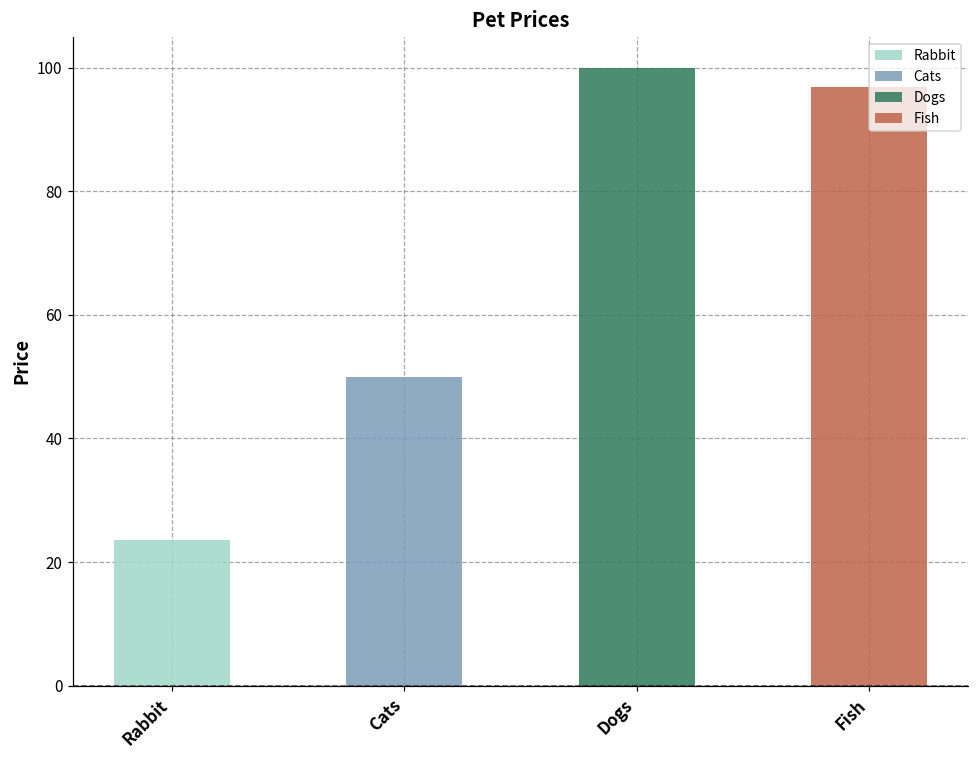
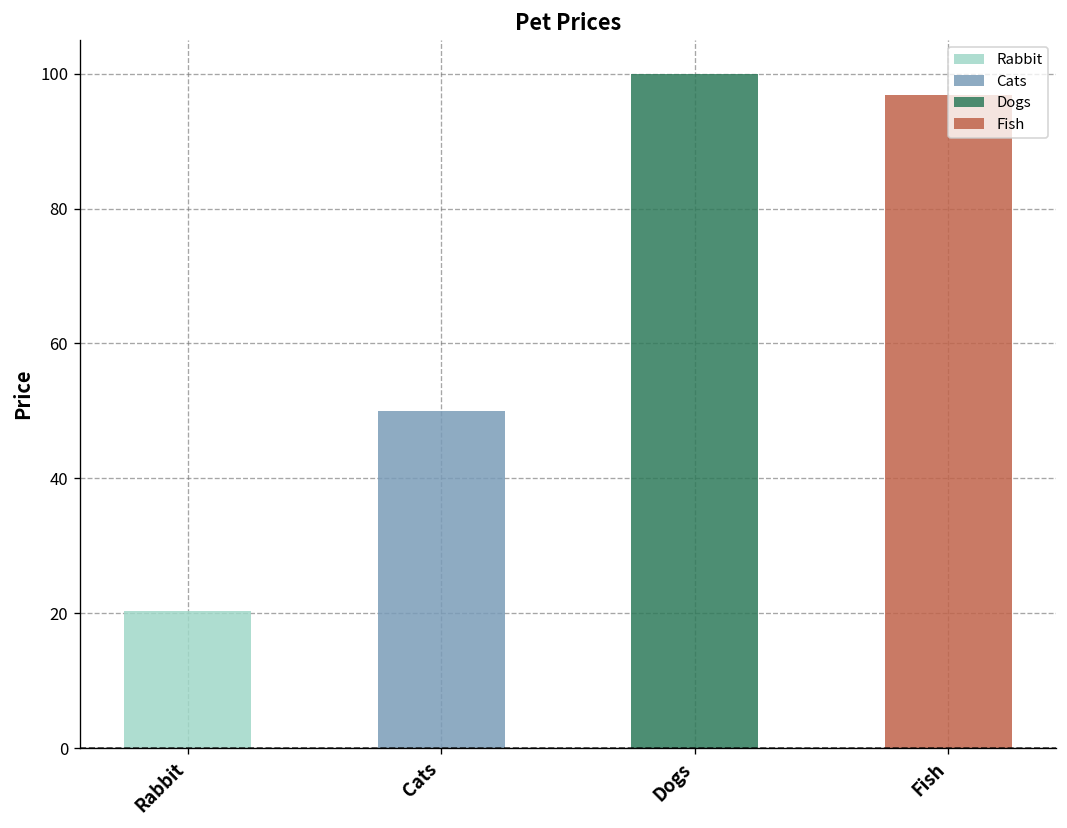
  {
-   "Rabbit": 24,
+   "Rabbit": 20,
    "Cats": 50,
    "Dogs": 100,
    "Fish": 97
  }
